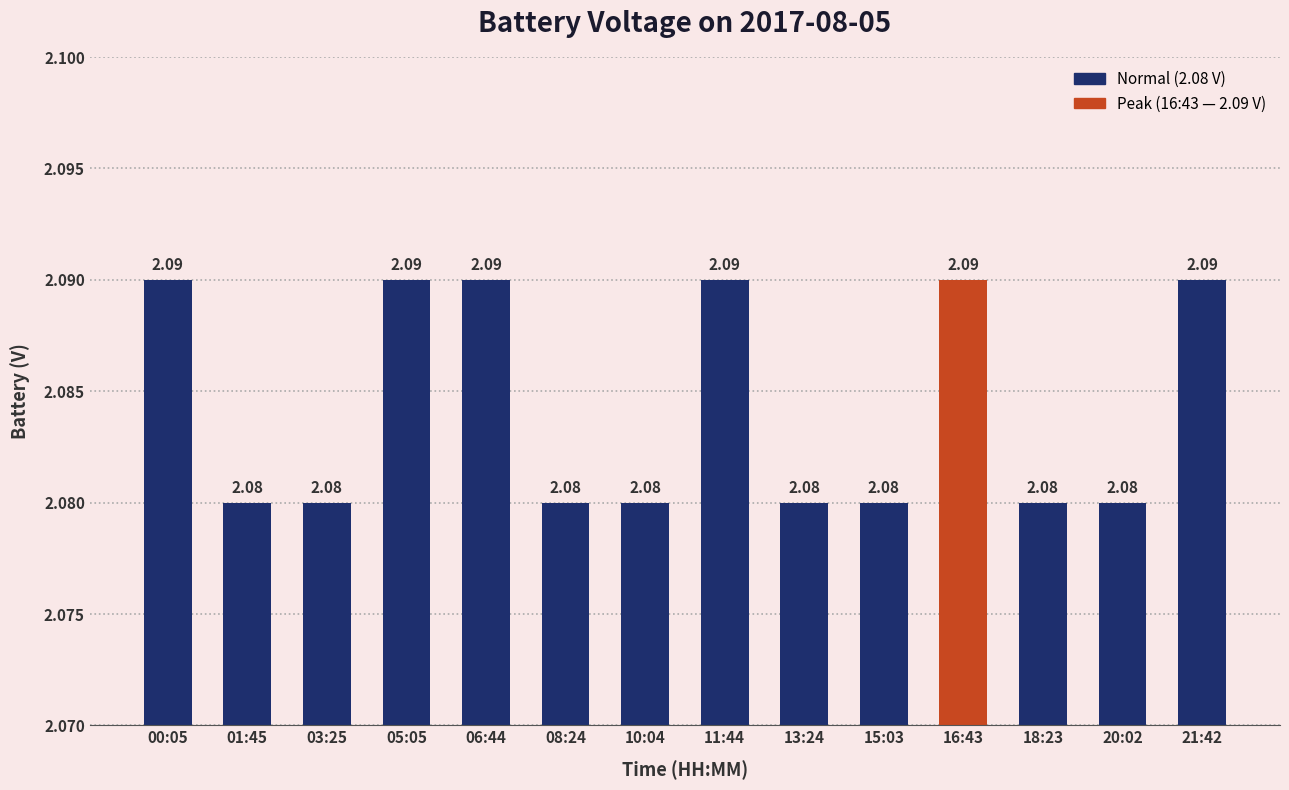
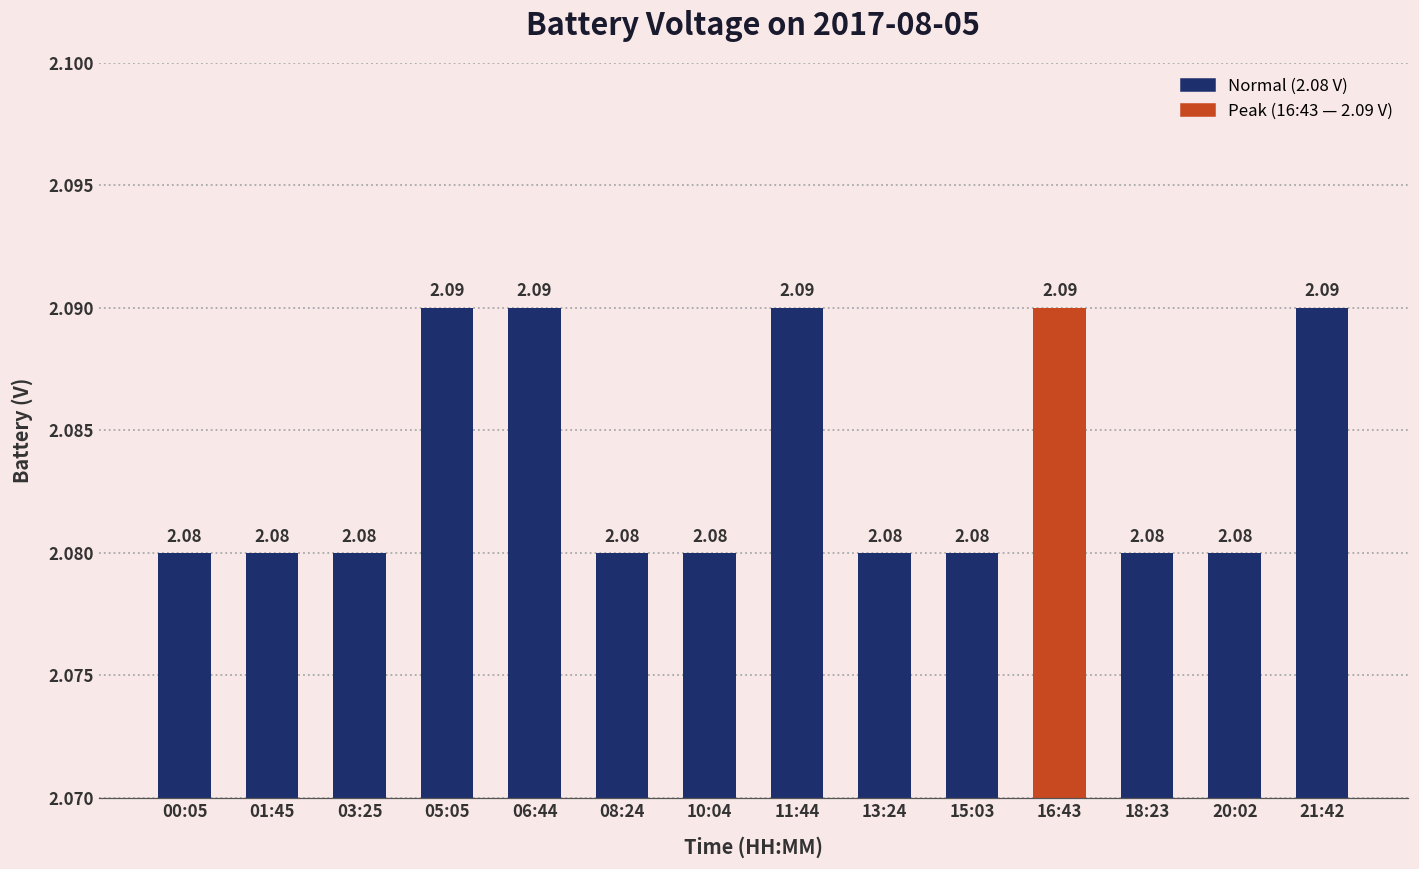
  {
-   "00:05": 2.09,
+   "00:05": 2.08,
    "01:45": 2.08,
    "03:25": 2.08,
    "05:05": 2.09,
    "06:44": 2.09,
    "08:24": 2.08,
    "10:04": 2.08,
    "11:44": 2.09,
    "13:24": 2.08,
    "15:03": 2.08,
    "16:43": 2.09,
    "18:23": 2.08,
    "20:02": 2.08,
    "21:42": 2.09
  }
